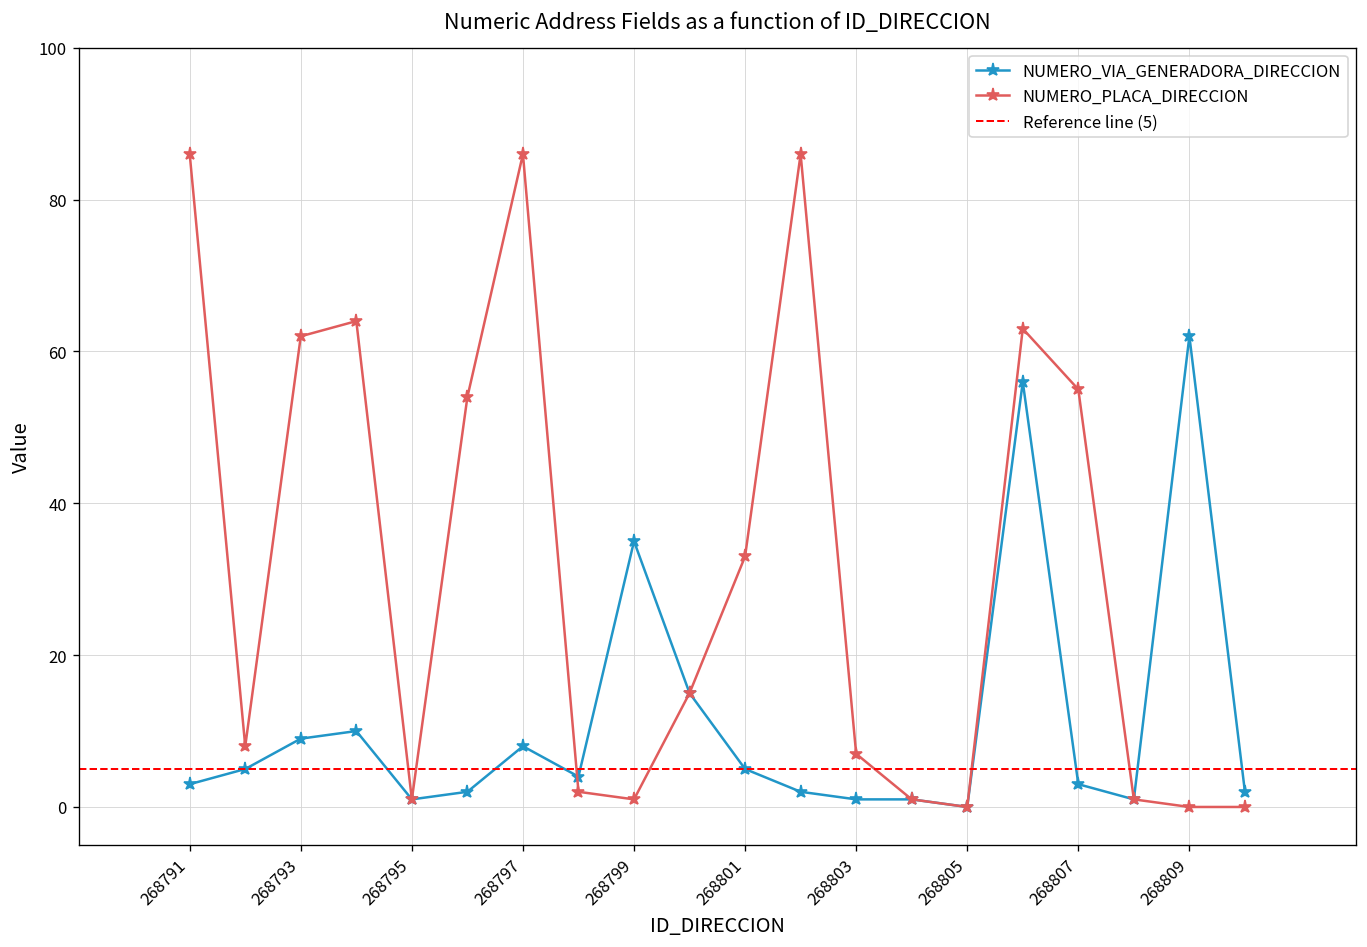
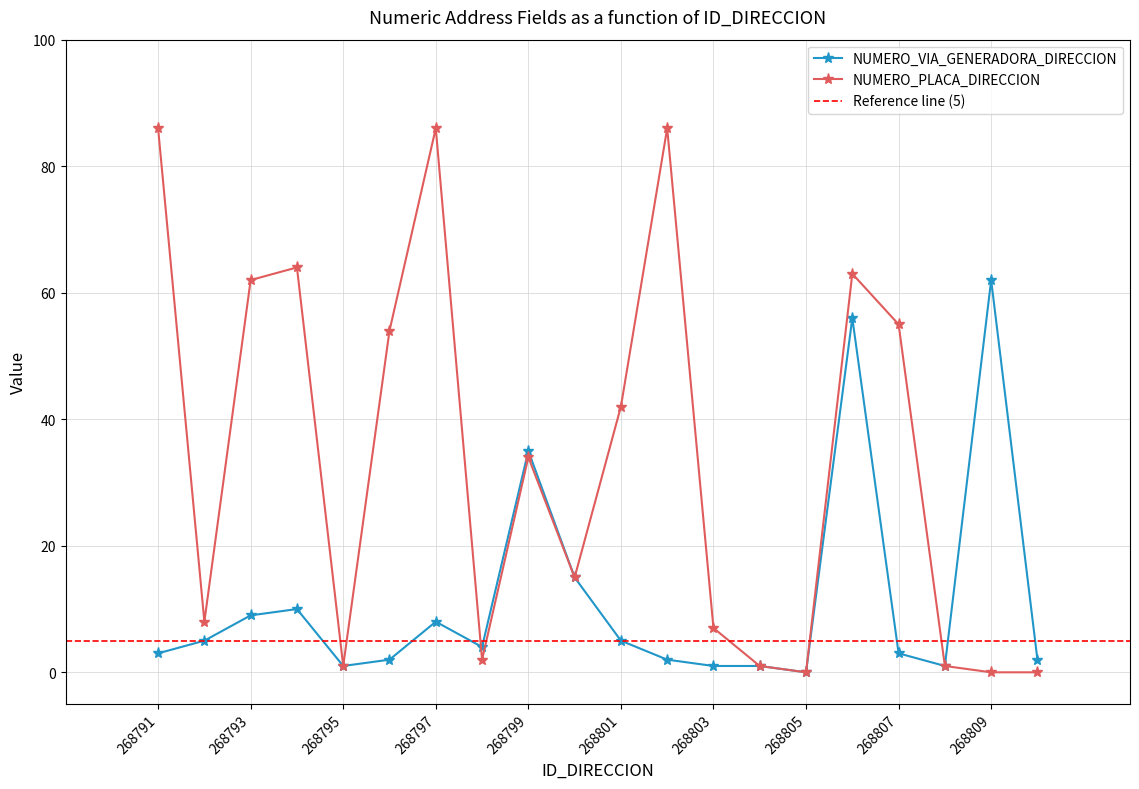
  {
    "NUMERO_VIA_GENERADORA_DIRECCION": {
      "268791": 3,
      "268793": 9,
      "268797": 8,
      "268799": 35,
      "268801": 5,
      "268803": 1,
      "268807": 3,
      "268809": 62
    },
    "NUMERO_PLACA_DIRECCION": {
      "268791": 86,
      "268793": 62,
      "268797": 86,
-     "268799": 1,
-     "268801": 33,
+     "268799": 34,
+     "268801": 42,
      "268803": 7,
      "268807": 55,
      "268809": 0
    }
  }
